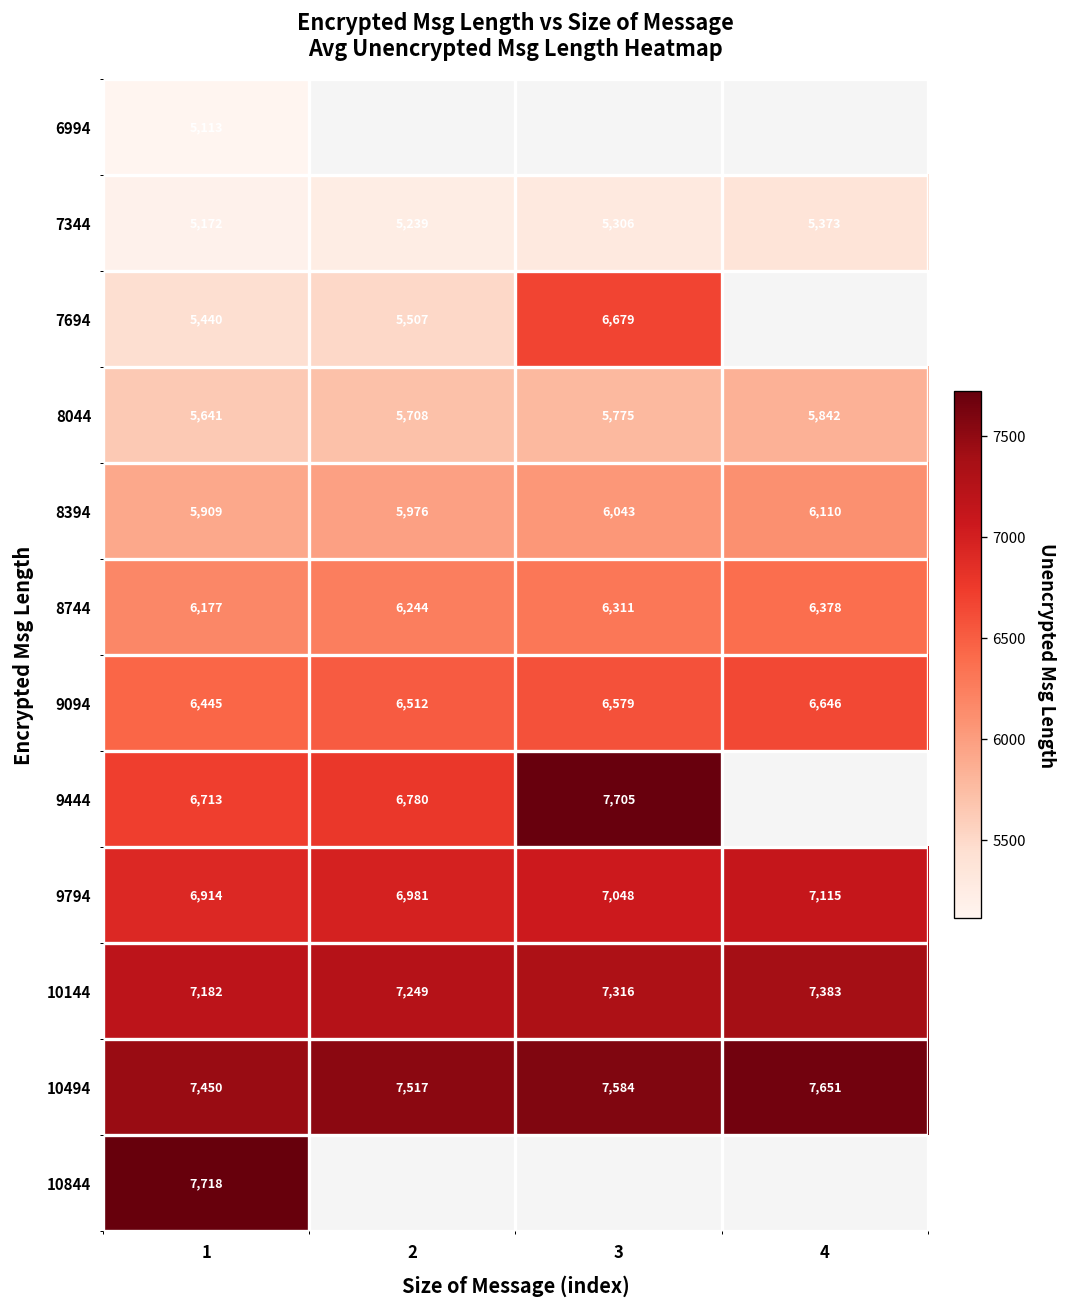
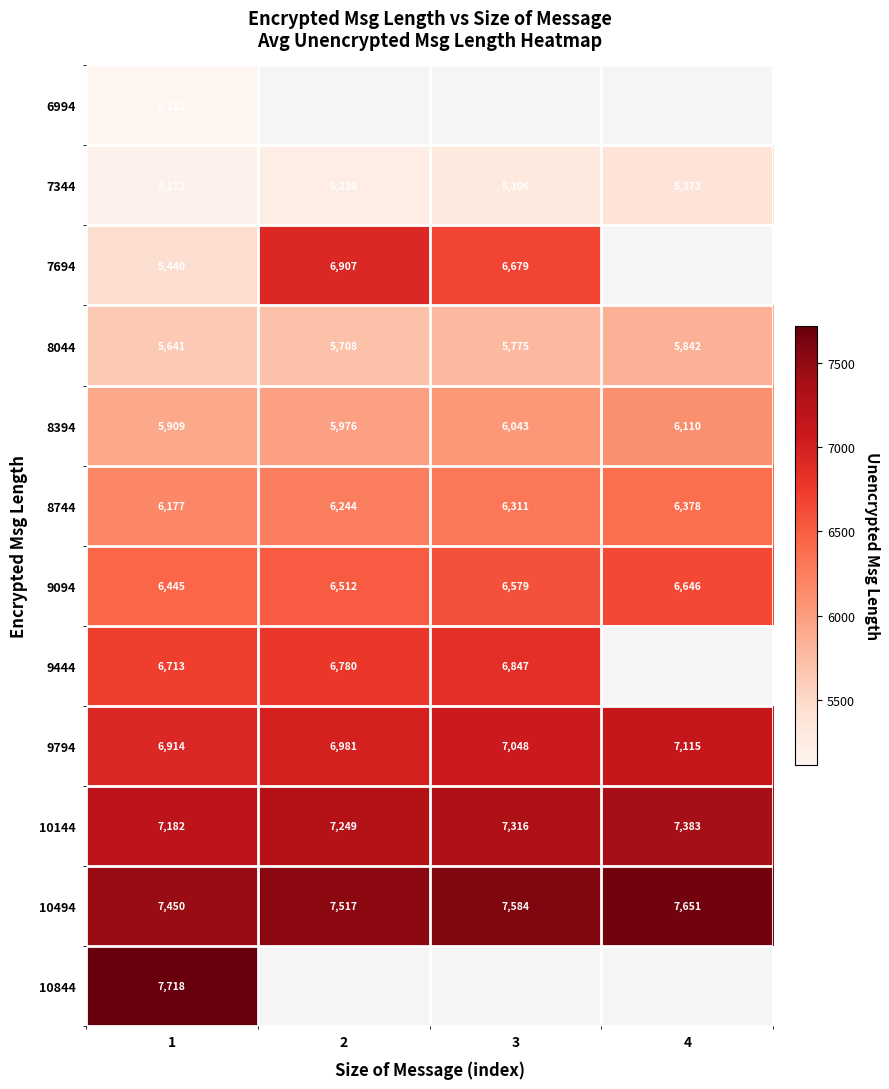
  {
    "7694": {
-     "2": "5,507",
+     "2": "6,907",
      "3": "6,679"
    },
    "8044": {
      "1": "5,641",
      "2": "5,708",
      "3": "5,775",
      "4": "5,842"
    },
    "8394": {
      "1": "5,909",
      "2": "5,976",
      "3": "6,043",
      "4": "6,110"
    },
    "8744": {
      "1": "6,177",
      "2": "6,244",
      "3": "6,311",
      "4": "6,378"
    },
    "9094": {
      "1": "6,445",
      "2": "6,512",
      "3": "6,579",
      "4": "6,646"
    },
    "9444": {
      "1": "6,713",
      "2": "6,780",
-     "3": "7,705"
+     "3": "6,847"
    },
    "9794": {
      "1": "6,914",
      "2": "6,981",
      "3": "7,048",
      "4": "7,115"
    },
    "10144": {
      "1": "7,182",
      "2": "7,249",
      "3": "7,316",
      "4": "7,383"
    },
    "10494": {
      "1": "7,450",
      "2": "7,517",
      "3": "7,584",
      "4": "7,651"
    },
    "10844": {
      "1": "7,718"
    }
  }
